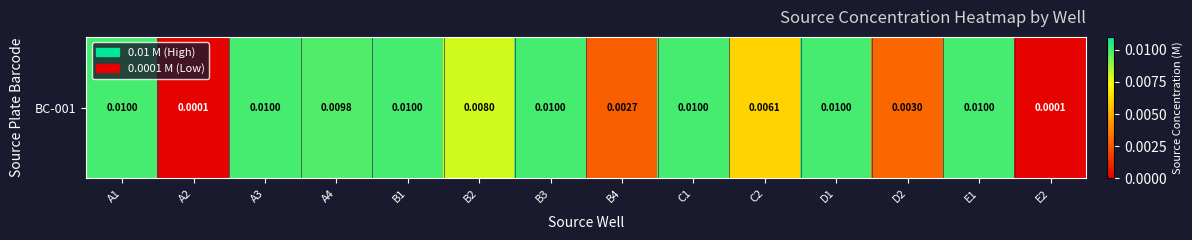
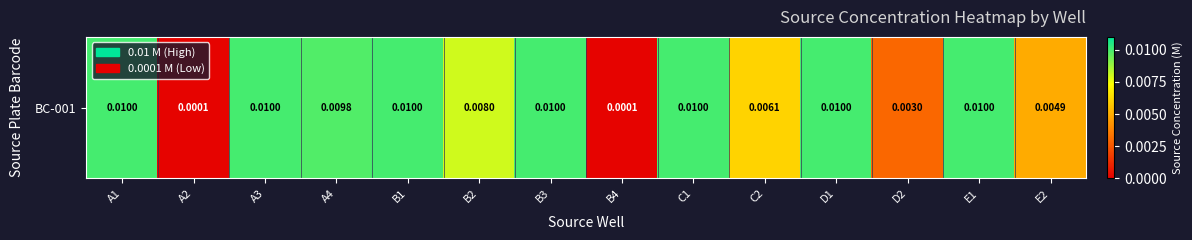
  {
    "BC-001": {
      "A1": 0.0100,
      "A2": 0.0001,
      "A3": 0.0100,
      "A4": 0.0098,
      "B1": 0.0100,
      "B2": 0.0080,
      "B3": 0.0100,
-     "B4": 0.0027,
+     "B4": 0.0001,
      "C1": 0.0100,
      "C2": 0.0061,
      "D1": 0.0100,
      "D2": 0.0030,
      "E1": 0.0100,
-     "E2": 0.0001
+     "E2": 0.0049
    }
  }
